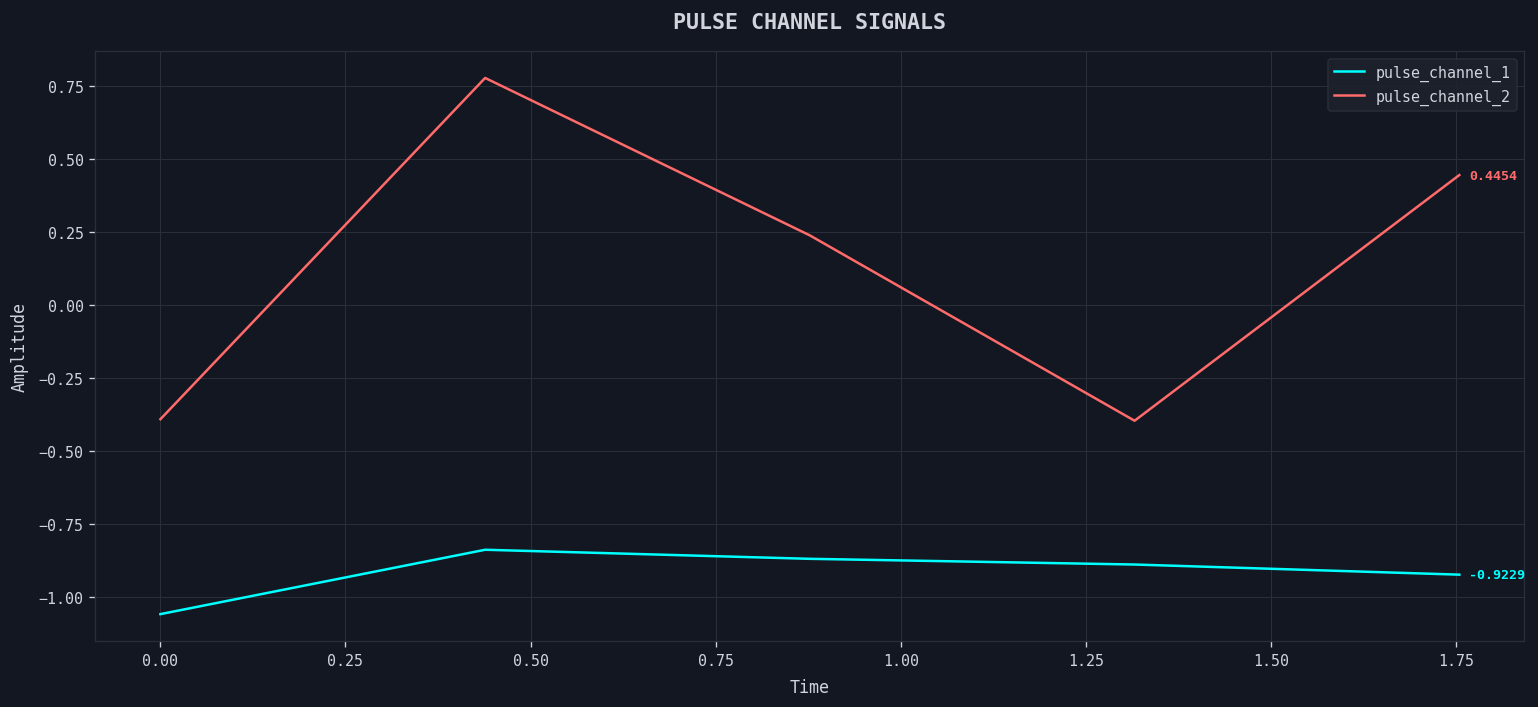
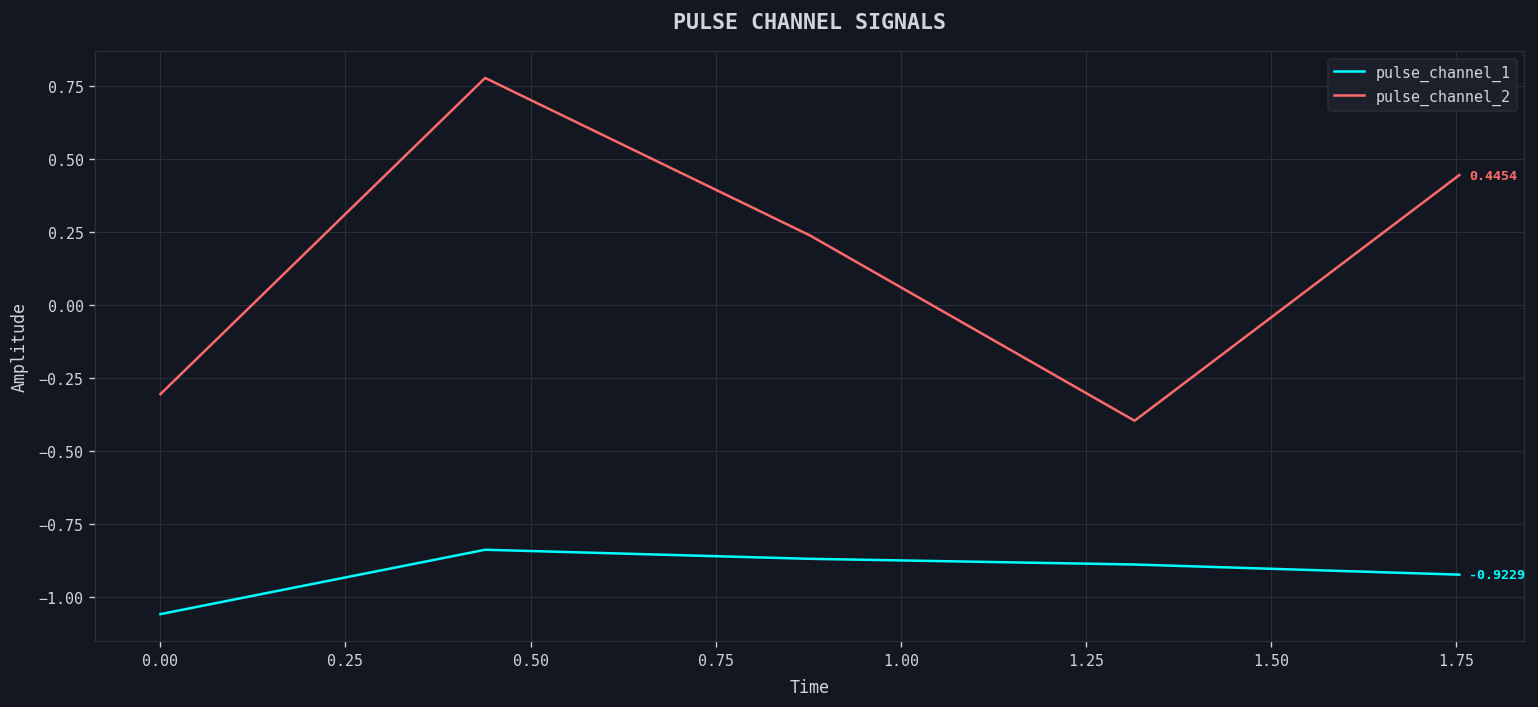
  {
    "pulse_channel_1": {
      "1.75": -0.9229
    },
    "pulse_channel_2": {
-     "0.00": -0.39
+     "0.00": -0.30
    }
  }
